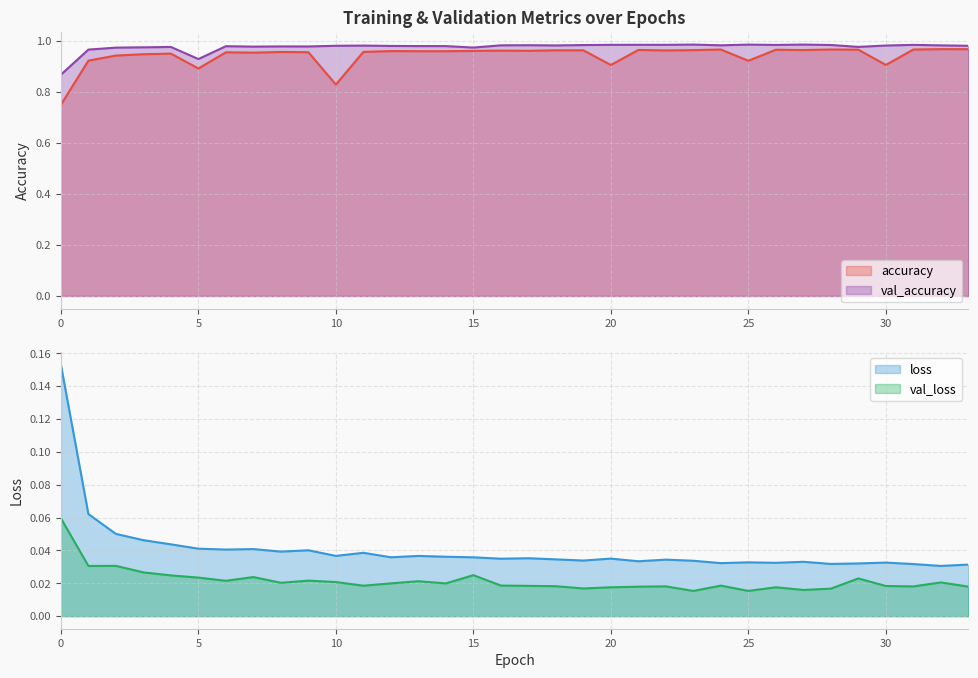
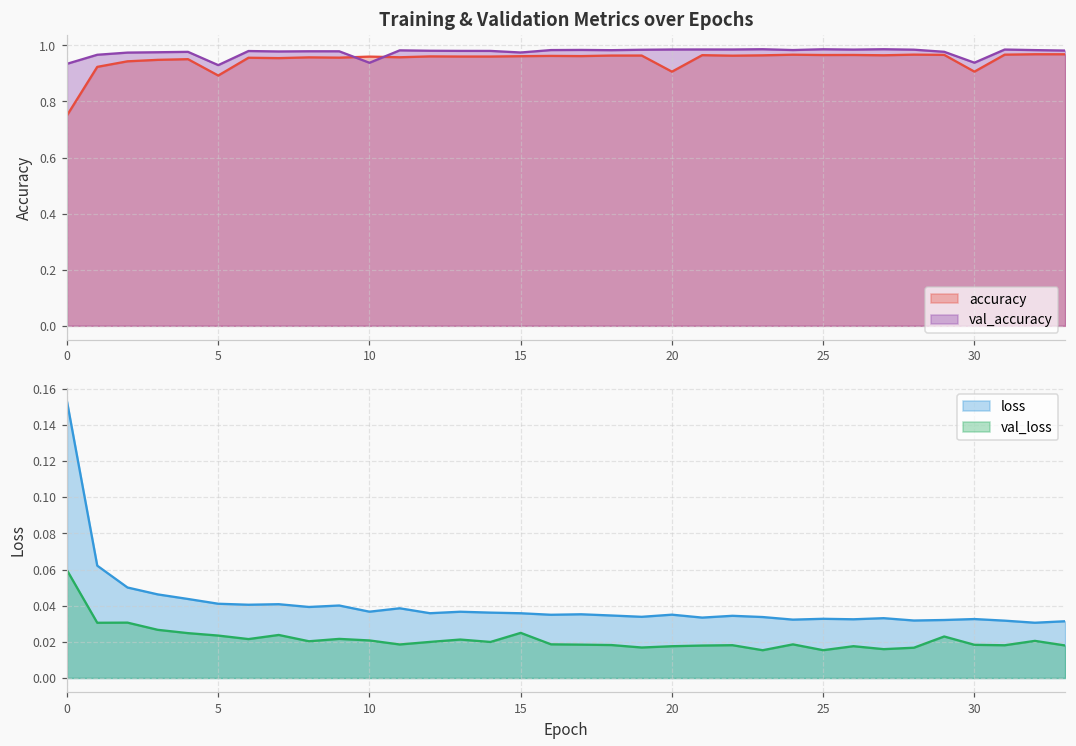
  {
    "Training & Validation Metrics over Epochs": {
      "accuracy": {
        "0": 0.75,
        "5": 0.89,
-       "10": 0.83,
+       "10": 0.96,
        "15": 0.96,
        "20": 0.91,
-       "25": 0.92,
+       "25": 0.97,
        "30": 0.91
      },
      "val_accuracy": {
-       "0": 0.87,
+       "0": 0.93,
        "5": 0.93,
-       "10": 0.98,
+       "10": 0.94,
        "15": 0.97,
        "20": 0.99,
        "25": 0.99,
-       "30": 0.98
+       "30": 0.94
      }
    }
  }
